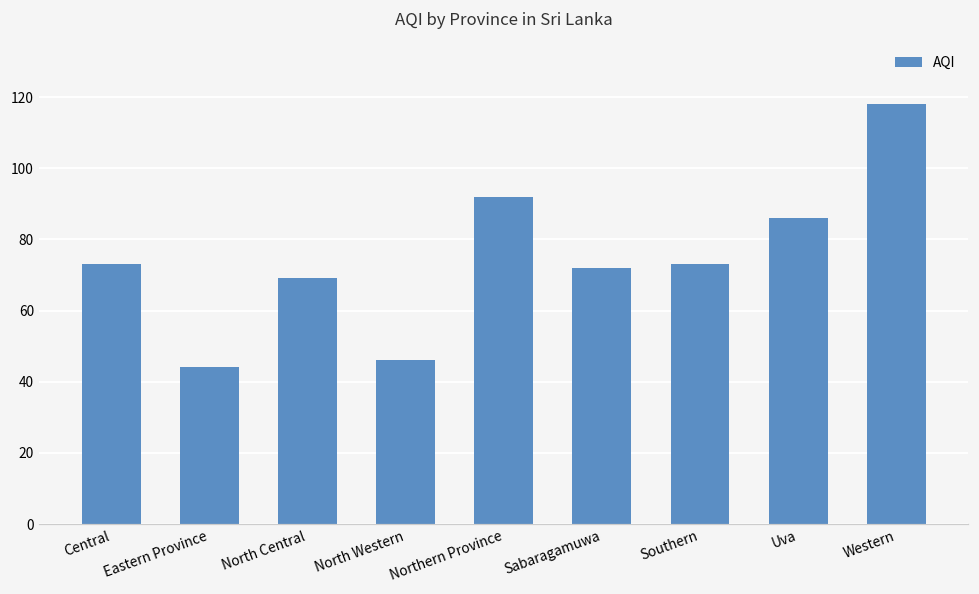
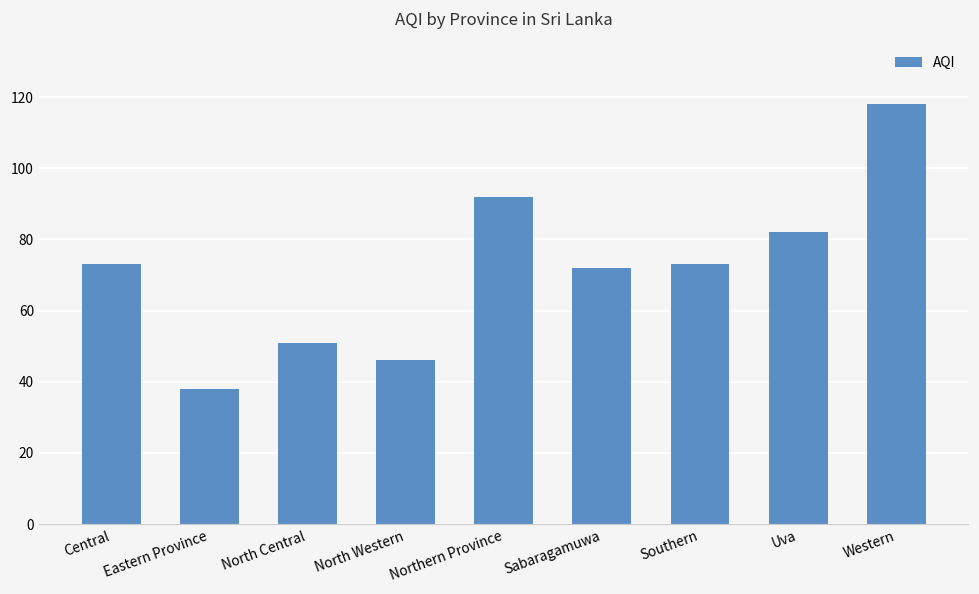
  {
    "Central": 73,
-   "Eastern Province": 44,
-   "North Central": 69,
+   "Eastern Province": 38,
+   "North Central": 51,
    "North Western": 46,
    "Northern Province": 92,
    "Sabaragamuwa": 72,
    "Southern": 73,
-   "Uva": 86,
+   "Uva": 82,
    "Western": 118
  }
